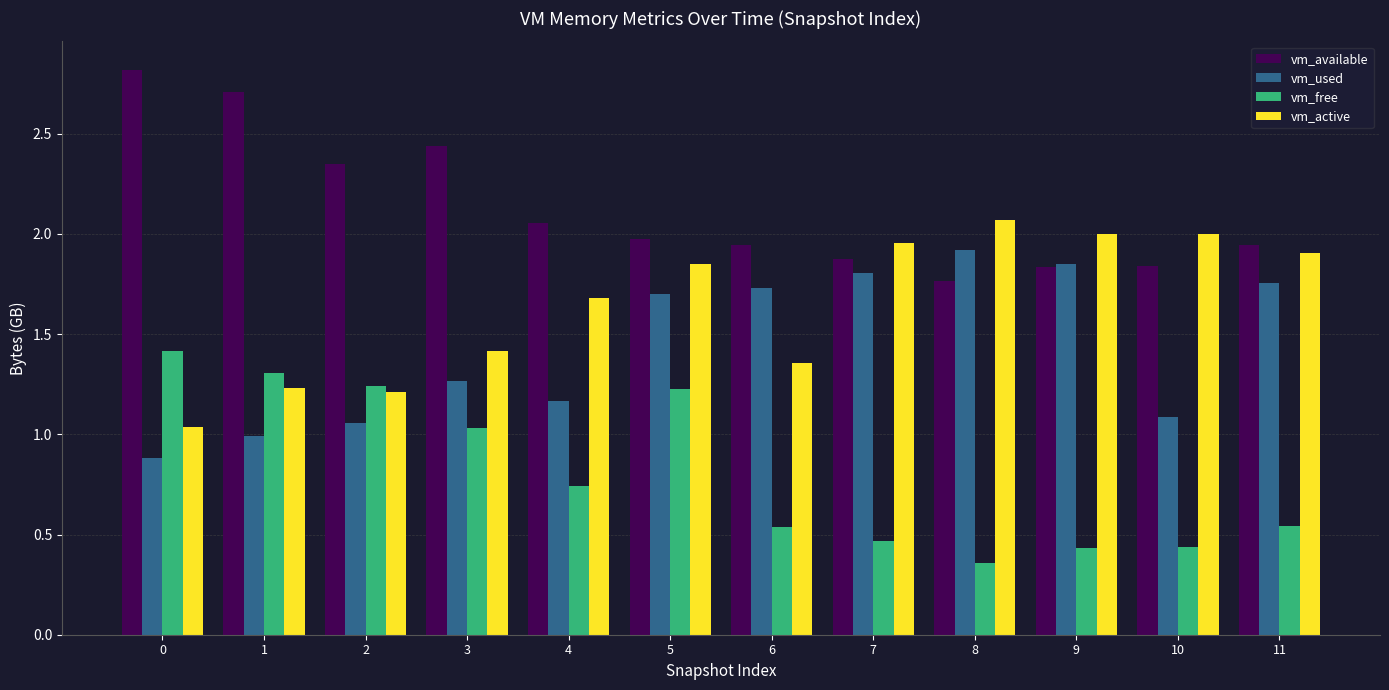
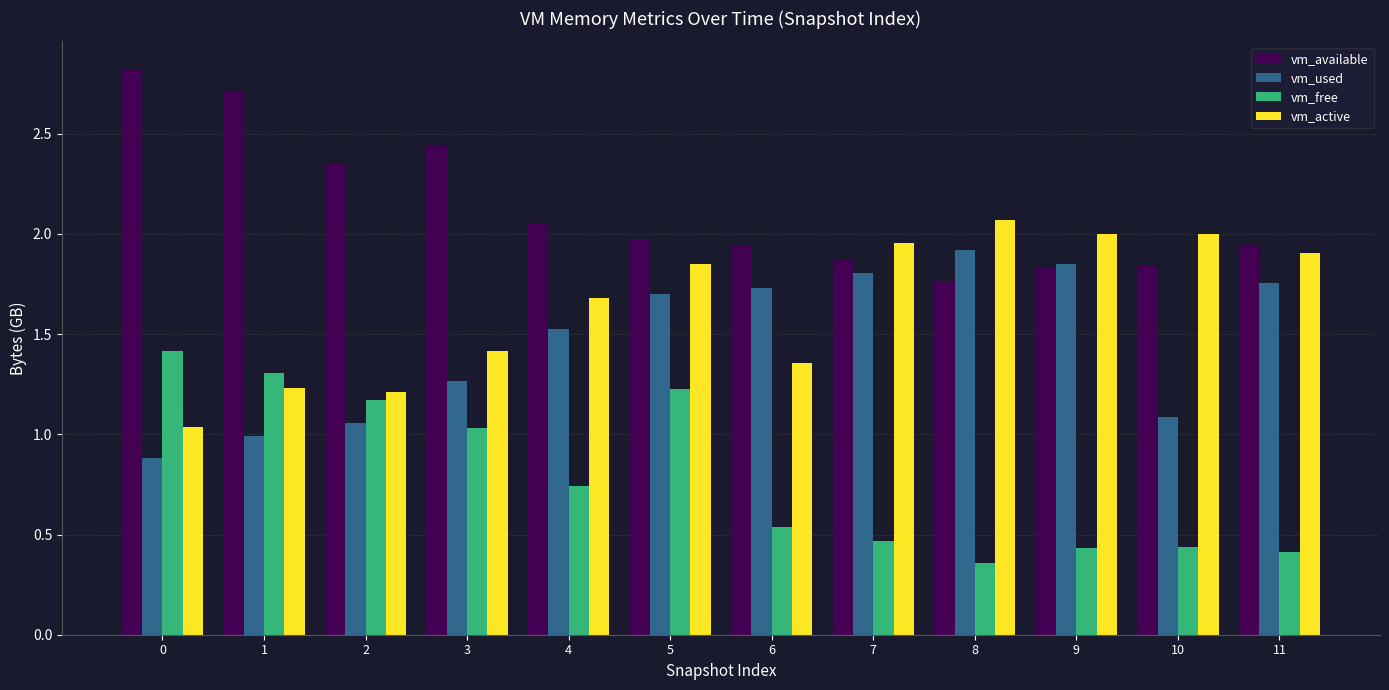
  {
    "vm_available": {
      "0": 2.82,
      "1": 2.71,
      "2": 2.35,
      "3": 2.44,
      "4": 2.05,
      "5": 1.97,
      "6": 1.94,
      "7": 1.87,
      "8": 1.76,
      "9": 1.84,
      "10": 1.84,
      "11": 1.95
    },
    "vm_used": {
      "0": 0.88,
      "1": 0.99,
      "2": 1.06,
      "3": 1.27,
-     "4": 1.17,
+     "4": 1.53,
      "5": 1.70,
      "6": 1.73,
      "7": 1.81,
      "8": 1.92,
      "9": 1.85,
      "10": 1.09,
      "11": 1.76
    },
    "vm_free": {
      "0": 1.41,
      "1": 1.31,
-     "2": 1.24,
+     "2": 1.17,
      "3": 1.03,
      "4": 0.74,
      "5": 1.23,
      "6": 0.54,
      "7": 0.47,
      "8": 0.36,
      "9": 0.43,
      "10": 0.44,
-     "11": 0.54
+     "11": 0.41
    },
    "vm_active": {
      "0": 1.04,
      "1": 1.23,
      "2": 1.21,
      "3": 1.42,
      "4": 1.68,
      "5": 1.85,
      "6": 1.35,
      "7": 1.96,
      "8": 2.07,
      "9": 2.00,
      "10": 2.00,
      "11": 1.91
    }
  }
